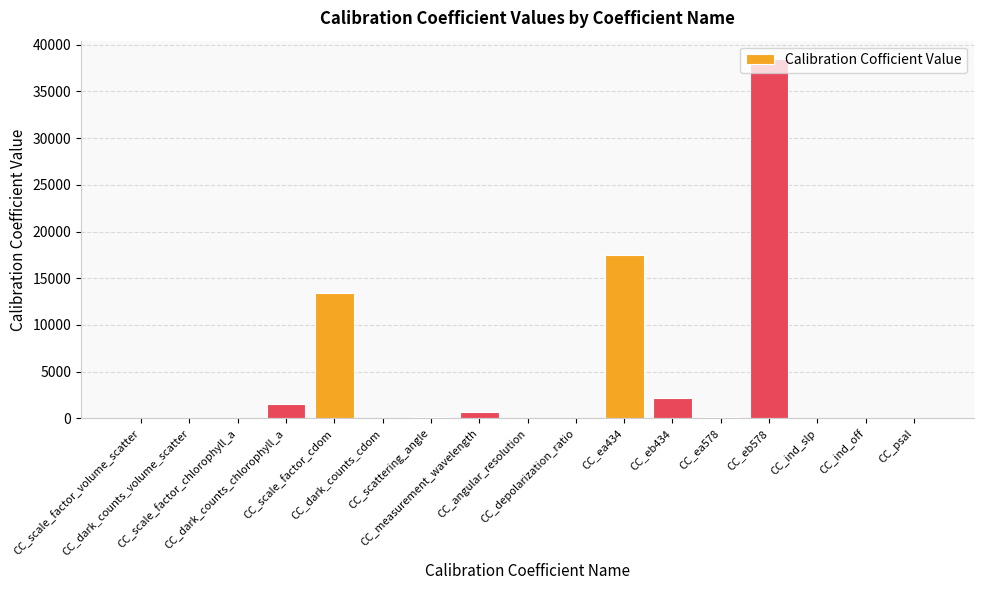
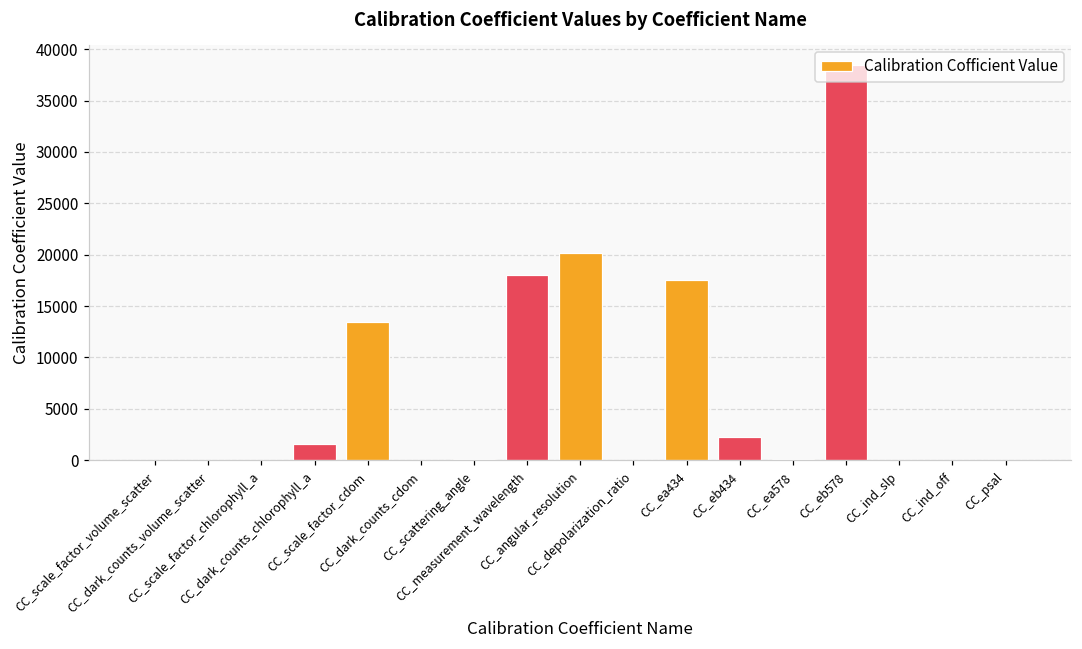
  {
    "CC_dark_counts_chlorophyll_a": 2000,
    "CC_scale_factor_cdom": 13000,
-   "CC_measurement_wavelength": 1000,
-   "CC_angular_resolution": 0,
+   "CC_measurement_wavelength": 18000,
+   "CC_angular_resolution": 20000,
    "CC_ea434": 18000,
    "CC_eb434": 2000,
    "CC_ind_off": 0
  }
